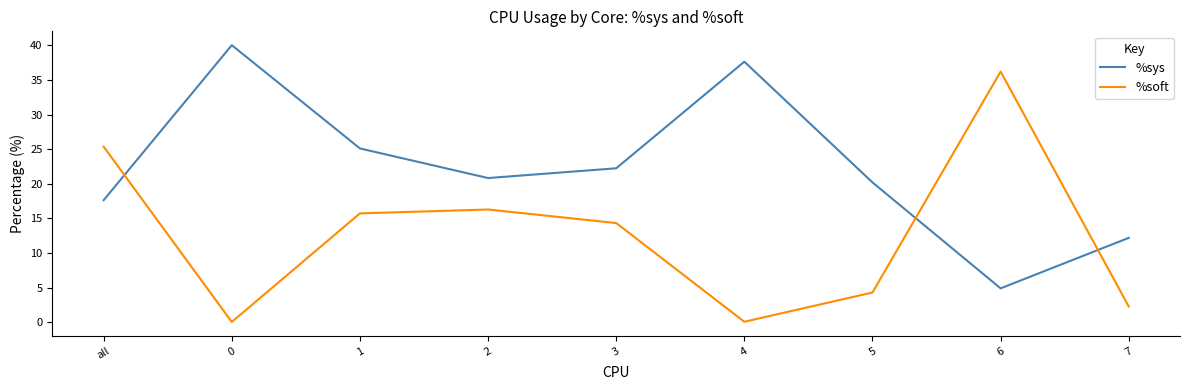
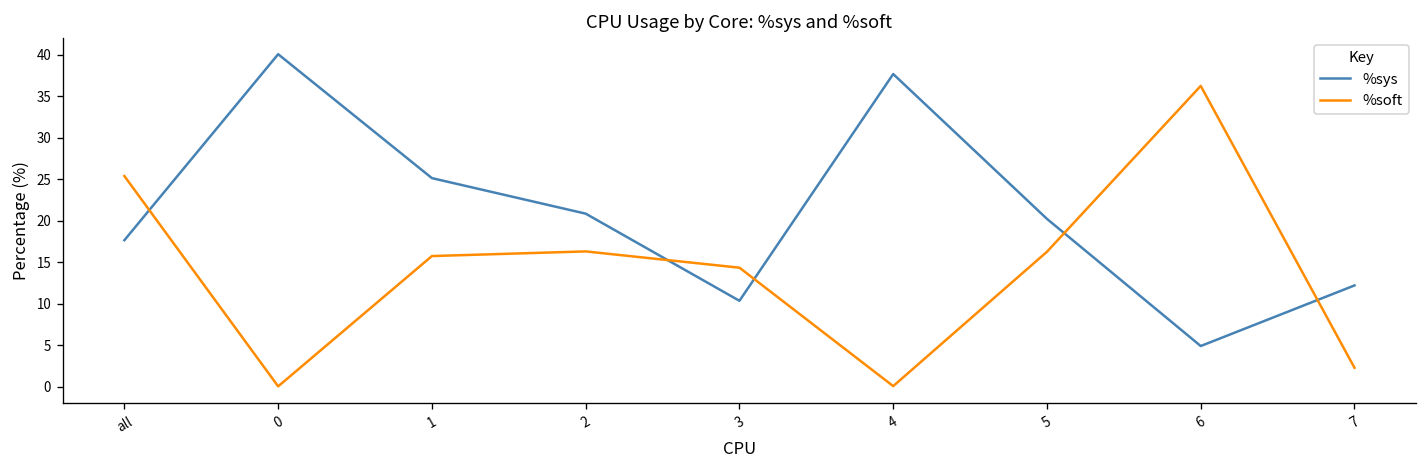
  {
    "%sys": {
      "all": 18,
      "0": 40,
      "1": 25,
      "2": 21,
-     "3": 22,
+     "3": 10,
      "4": 38,
      "5": 20,
      "6": 5,
      "7": 12
    },
    "%soft": {
      "all": 25,
      "0": 0,
      "1": 16,
      "2": 16,
      "3": 14,
      "4": 0,
-     "5": 4,
+     "5": 16,
      "6": 36,
      "7": 2
    }
  }
